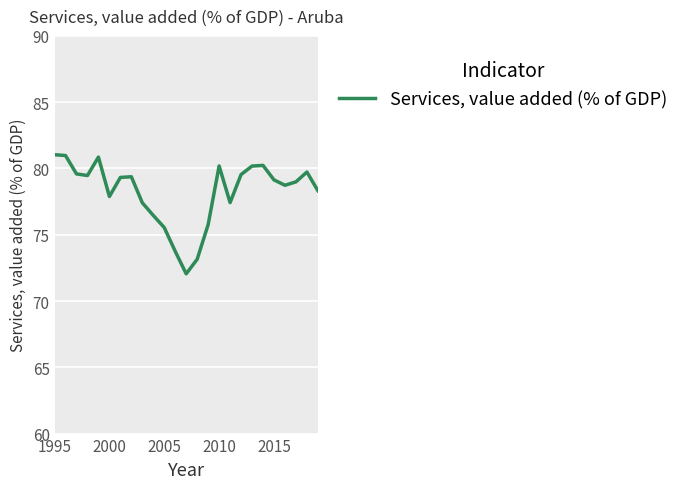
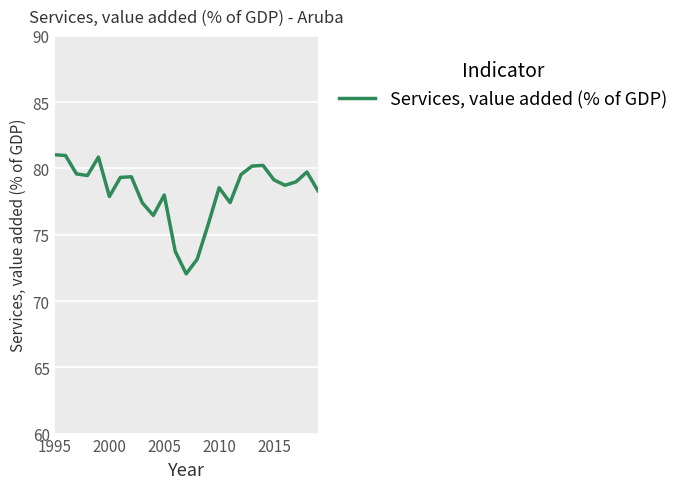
  {
    "1995": 81.0,
    "2000": 77.9,
-   "2005": 75.5,
-   "2010": 80.2,
+   "2005": 78.0,
+   "2010": 78.5,
    "2015": 79.1
  }
